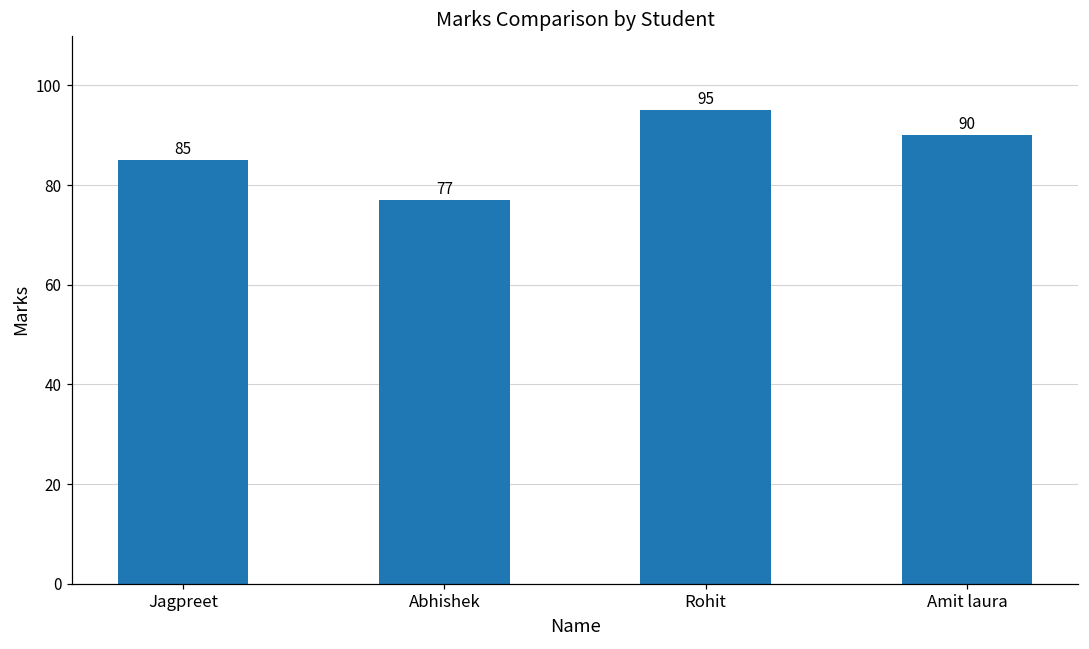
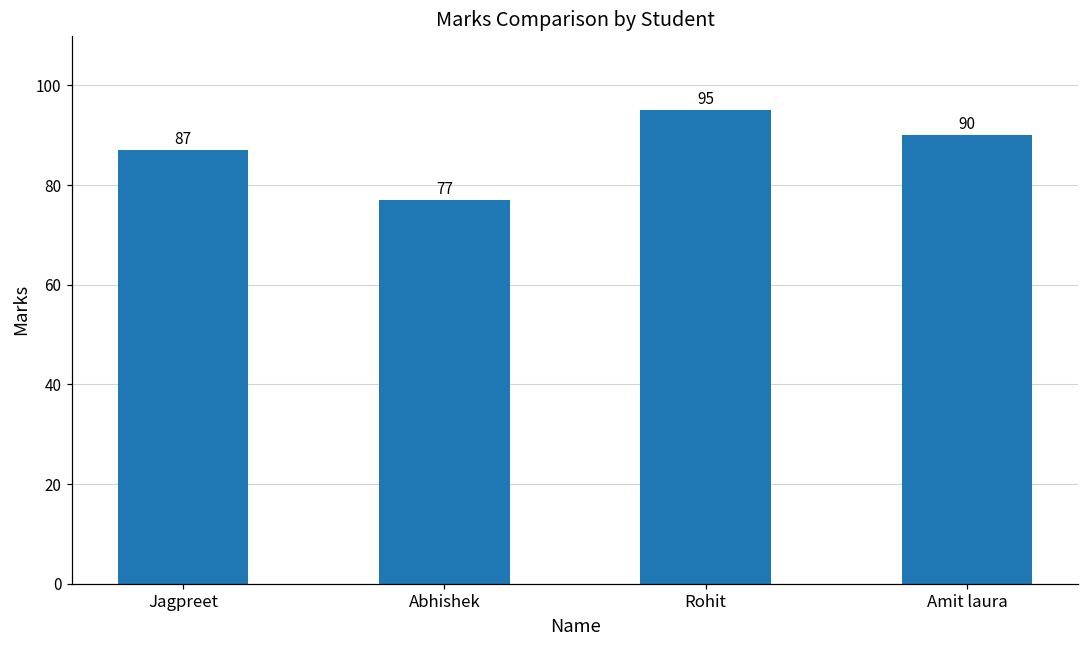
  {
-   "Jagpreet": 85,
+   "Jagpreet": 87,
    "Abhishek": 77,
    "Rohit": 95,
    "Amit laura": 90
  }
